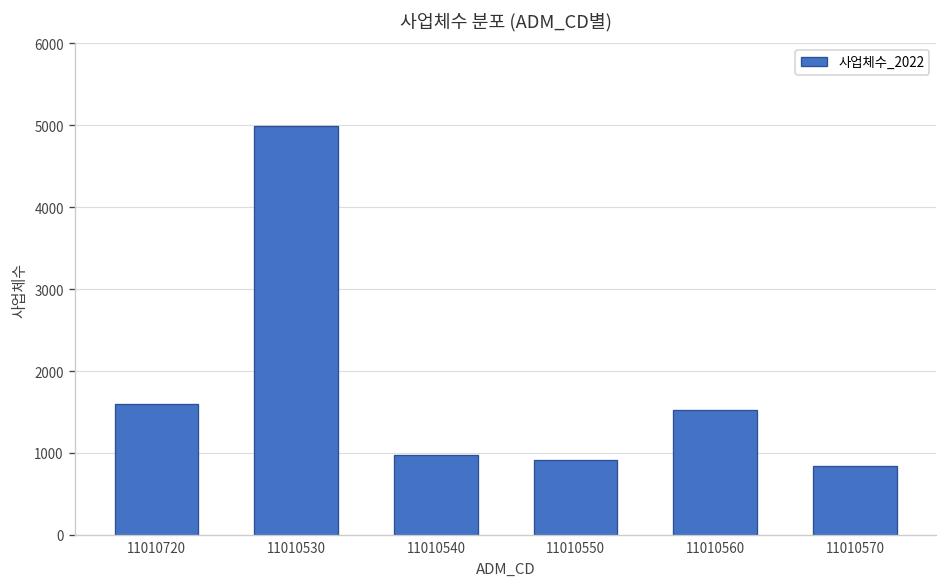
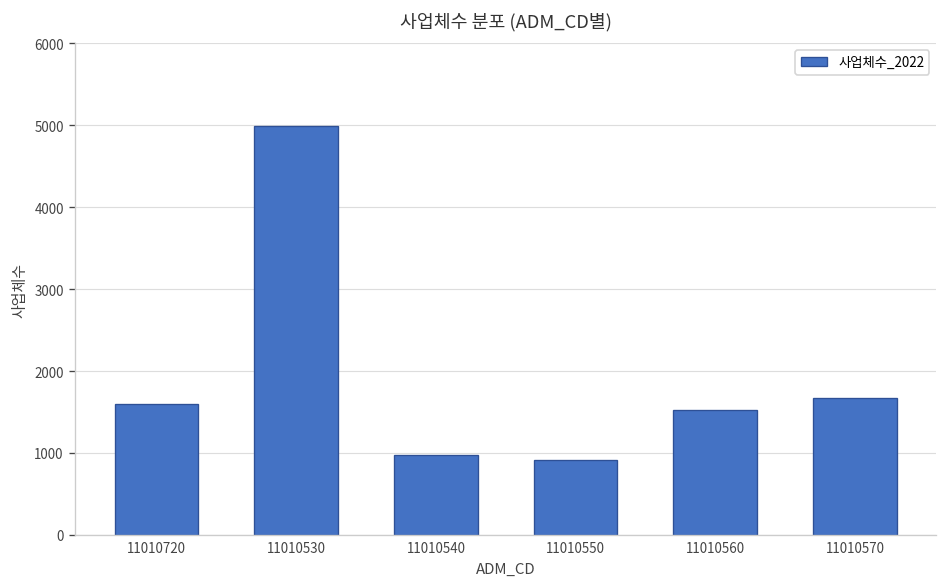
  {
    "11010720": 1600,
    "11010530": 5000,
    "11010540": 1000,
    "11010550": 900,
    "11010560": 1500,
-   "11010570": 800
+   "11010570": 1700
  }
